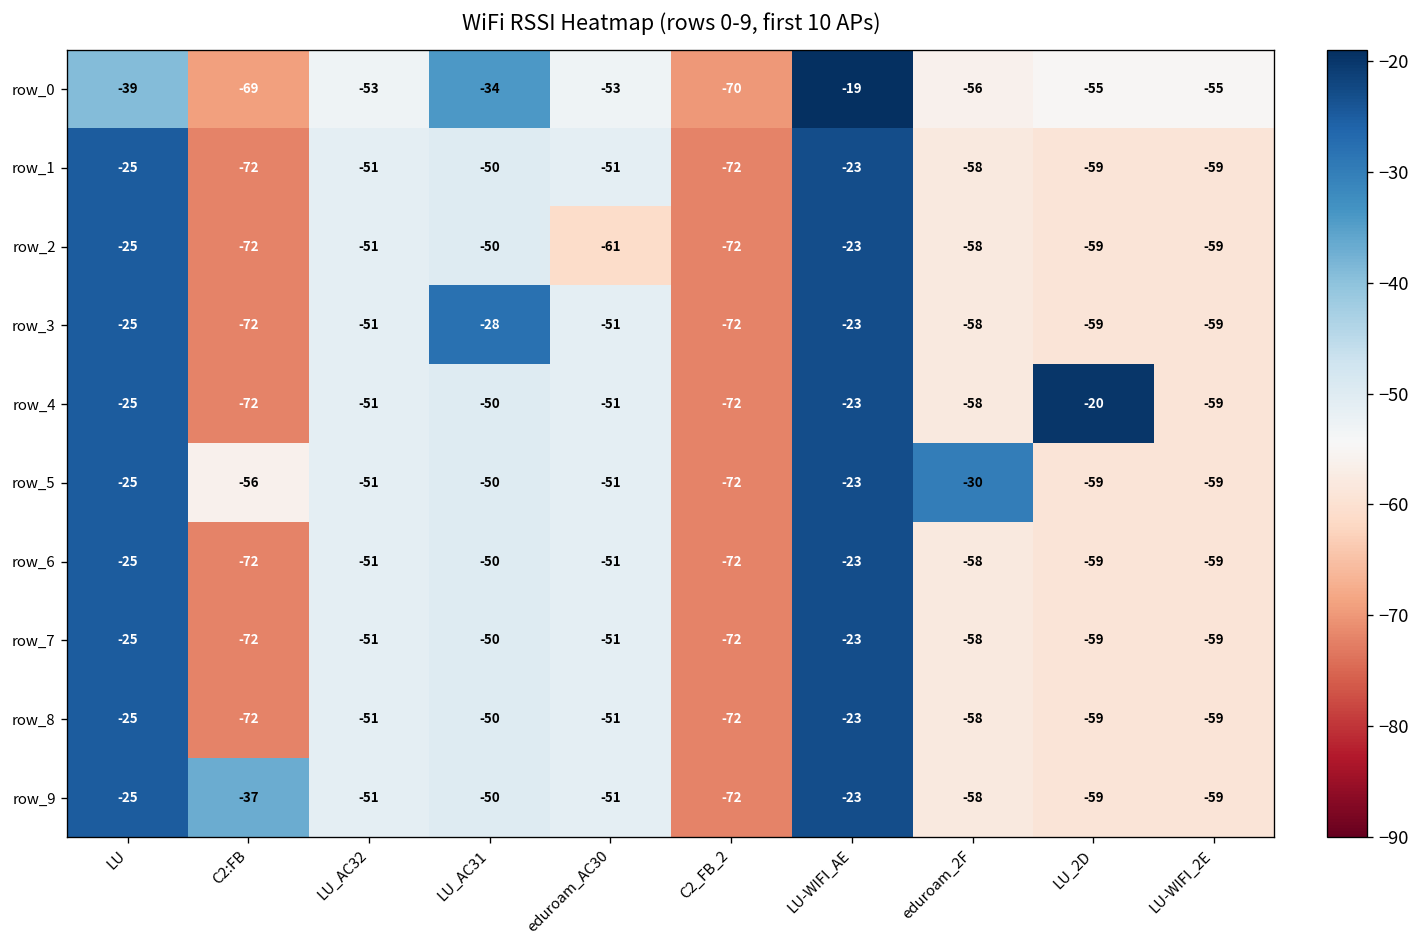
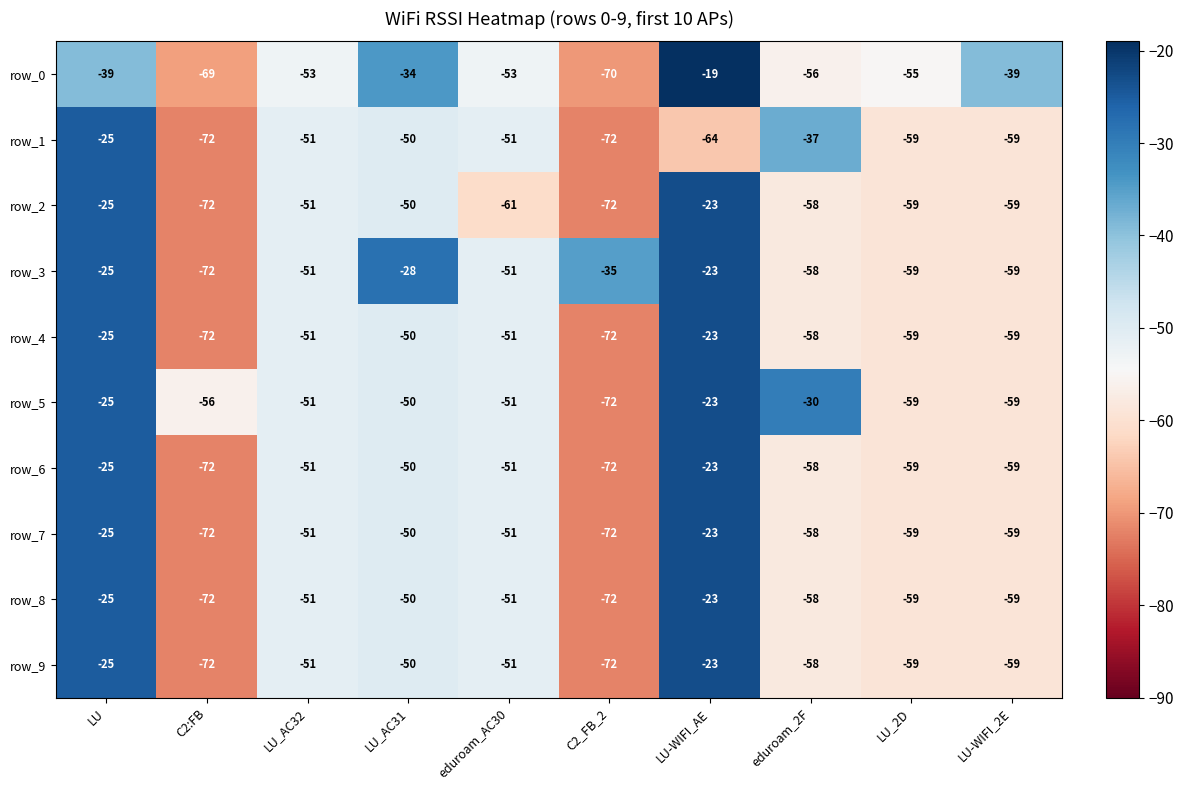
  {
    "row_0": {
      "LU": -39,
      "C2:FB": -69,
      "LU_AC32": -53,
      "LU_AC31": -34,
      "eduroam_AC30": -53,
      "C2_FB_2": -70,
      "LU-WIFI_AE": -19,
      "eduroam_2F": -56,
      "LU_2D": -55,
-     "LU-WIFI_2E": -55
+     "LU-WIFI_2E": -39
    },
    "row_1": {
      "LU": -25,
      "C2:FB": -72,
      "LU_AC32": -51,
      "LU_AC31": -50,
      "eduroam_AC30": -51,
      "C2_FB_2": -72,
-     "LU-WIFI_AE": -23,
-     "eduroam_2F": -58,
+     "LU-WIFI_AE": -64,
+     "eduroam_2F": -37,
      "LU_2D": -59,
      "LU-WIFI_2E": -59
    },
    "row_2": {
      "LU": -25,
      "C2:FB": -72,
      "LU_AC32": -51,
      "LU_AC31": -50,
      "eduroam_AC30": -61,
      "C2_FB_2": -72,
      "LU-WIFI_AE": -23,
      "eduroam_2F": -58,
      "LU_2D": -59,
      "LU-WIFI_2E": -59
    },
    "row_3": {
      "LU": -25,
      "C2:FB": -72,
      "LU_AC32": -51,
      "LU_AC31": -28,
      "eduroam_AC30": -51,
-     "C2_FB_2": -72,
+     "C2_FB_2": -35,
      "LU-WIFI_AE": -23,
      "eduroam_2F": -58,
      "LU_2D": -59,
      "LU-WIFI_2E": -59
    },
    "row_4": {
      "LU": -25,
      "C2:FB": -72,
      "LU_AC32": -51,
      "LU_AC31": -50,
      "eduroam_AC30": -51,
      "C2_FB_2": -72,
      "LU-WIFI_AE": -23,
      "eduroam_2F": -58,
-     "LU_2D": -20,
+     "LU_2D": -59,
      "LU-WIFI_2E": -59
    },
    "row_5": {
      "LU": -25,
      "C2:FB": -56,
      "LU_AC32": -51,
      "LU_AC31": -50,
      "eduroam_AC30": -51,
      "C2_FB_2": -72,
      "LU-WIFI_AE": -23,
      "eduroam_2F": -30,
      "LU_2D": -59,
      "LU-WIFI_2E": -59
    },
    "row_6": {
      "LU": -25,
      "C2:FB": -72,
      "LU_AC32": -51,
      "LU_AC31": -50,
      "eduroam_AC30": -51,
      "C2_FB_2": -72,
      "LU-WIFI_AE": -23,
      "eduroam_2F": -58,
      "LU_2D": -59,
      "LU-WIFI_2E": -59
    },
    "row_7": {
      "LU": -25,
      "C2:FB": -72,
      "LU_AC32": -51,
      "LU_AC31": -50,
      "eduroam_AC30": -51,
      "C2_FB_2": -72,
      "LU-WIFI_AE": -23,
      "eduroam_2F": -58,
      "LU_2D": -59,
      "LU-WIFI_2E": -59
    },
    "row_8": {
      "LU": -25,
      "C2:FB": -72,
      "LU_AC32": -51,
      "LU_AC31": -50,
      "eduroam_AC30": -51,
      "C2_FB_2": -72,
      "LU-WIFI_AE": -23,
      "eduroam_2F": -58,
      "LU_2D": -59,
      "LU-WIFI_2E": -59
    },
    "row_9": {
      "LU": -25,
-     "C2:FB": -37,
+     "C2:FB": -72,
      "LU_AC32": -51,
      "LU_AC31": -50,
      "eduroam_AC30": -51,
      "C2_FB_2": -72,
      "LU-WIFI_AE": -23,
      "eduroam_2F": -58,
      "LU_2D": -59,
      "LU-WIFI_2E": -59
    }
  }
